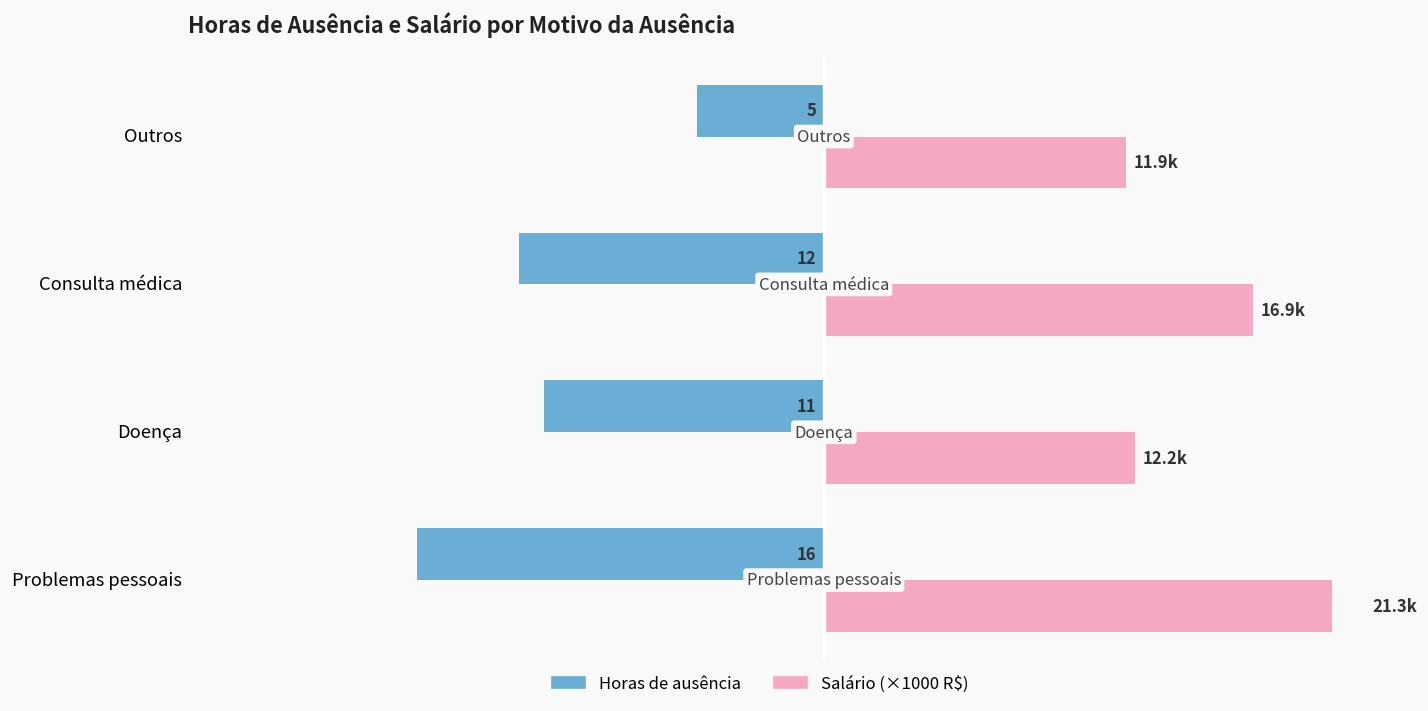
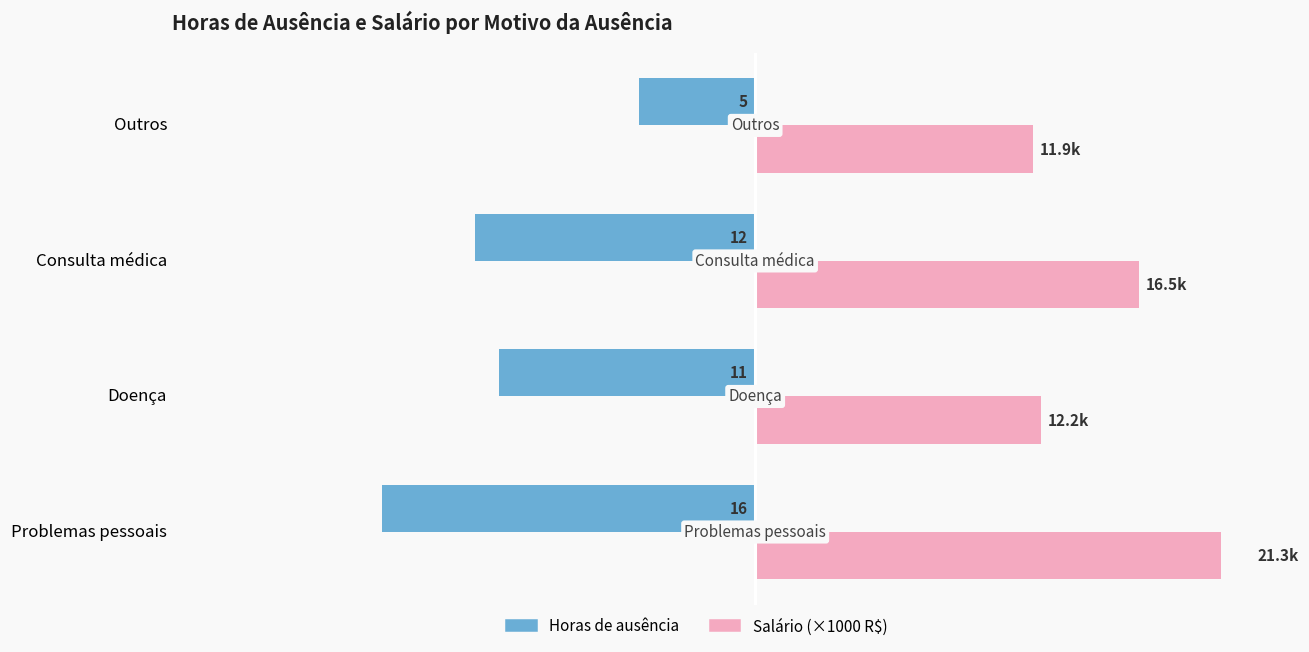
  {
    "Salário (×1000 R$)": {
      "Outros": "11.9k",
-     "Consulta médica": "16.9k",
+     "Consulta médica": "16.5k",
      "Doença": "12.2k"
    }
  }
